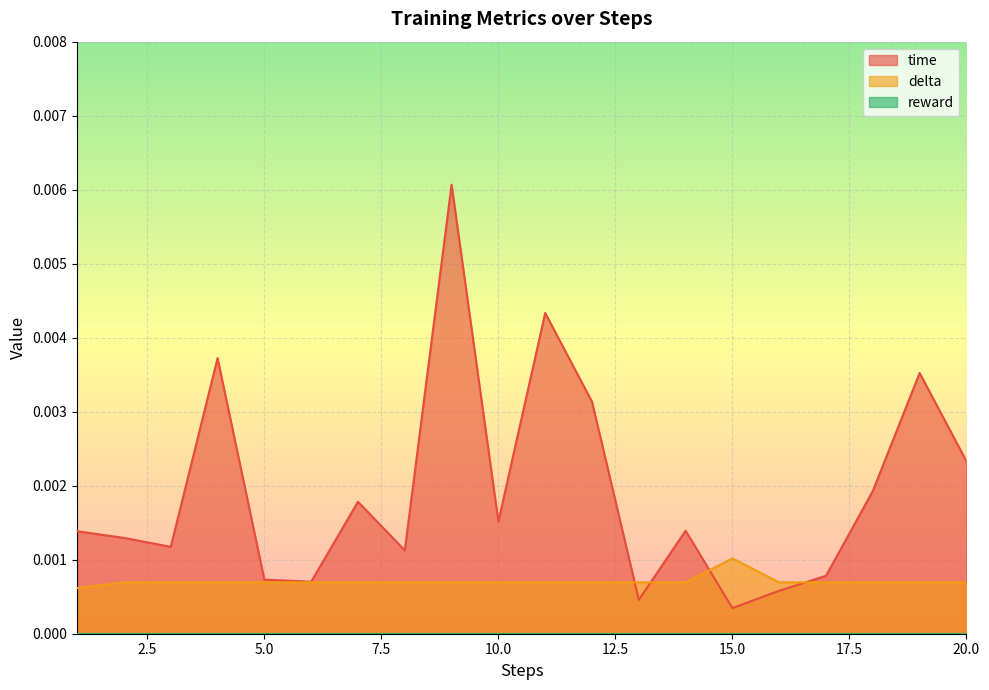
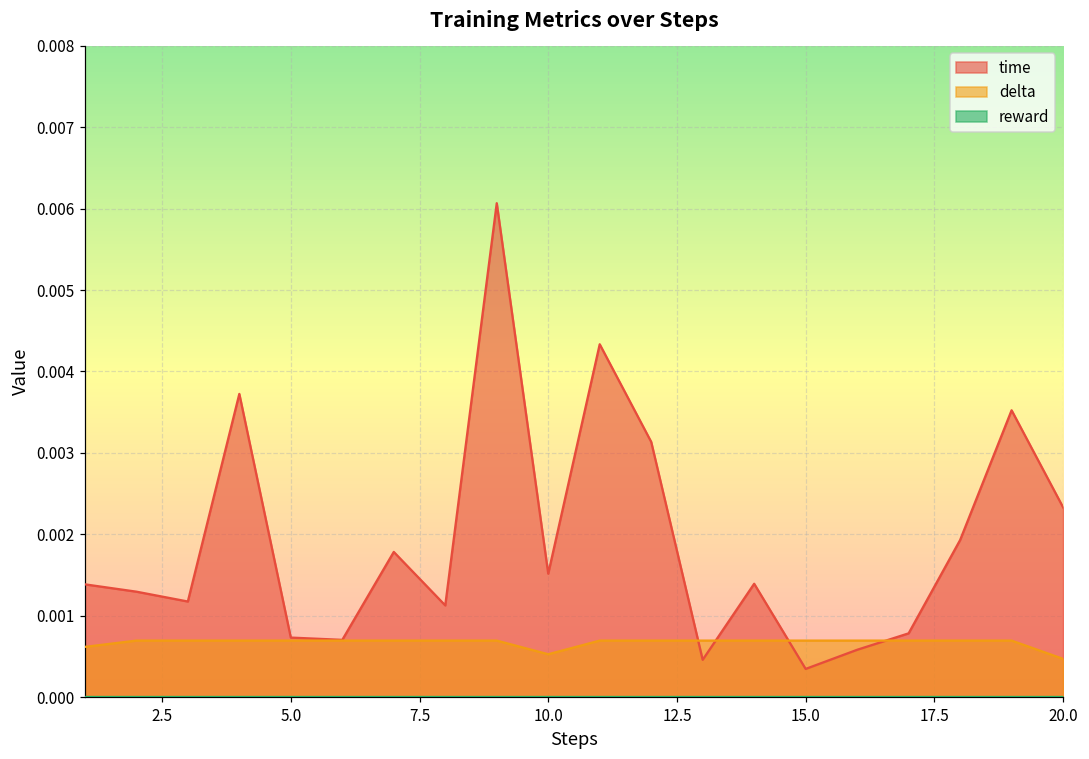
  {
    "time": {
      "5.0": 0.0007,
      "10.0": 0.0015,
      "15.0": 0.0003,
      "20.0": 0.0023
    },
    "delta": {
      "5.0": 0.0007,
-     "10.0": 0.0007,
-     "15.0": 0.0010,
-     "20.0": 0.0007
+     "10.0": 0.0005,
+     "15.0": 0.0007,
+     "20.0": 0.0005
    },
    "reward": {
      "5.0": 0.0000,
      "10.0": 0.0000,
      "15.0": 0.0000,
      "20.0": 0.0000
    }
  }
